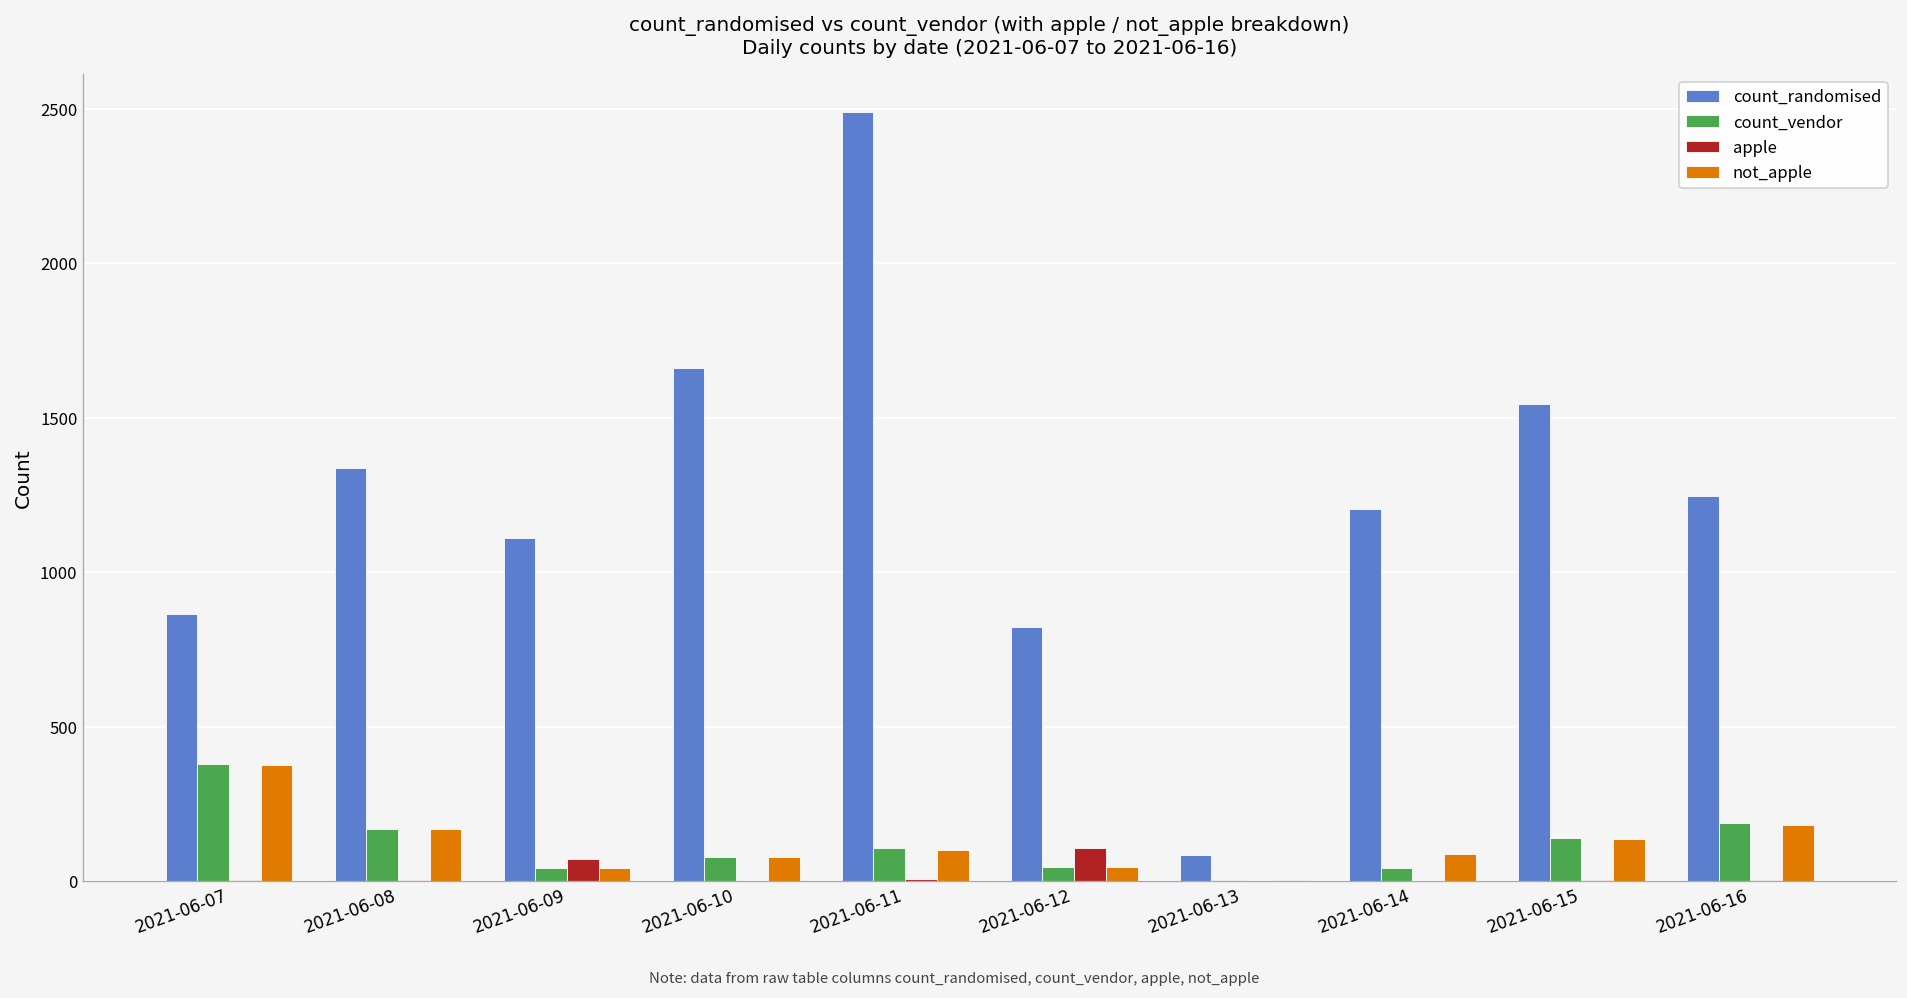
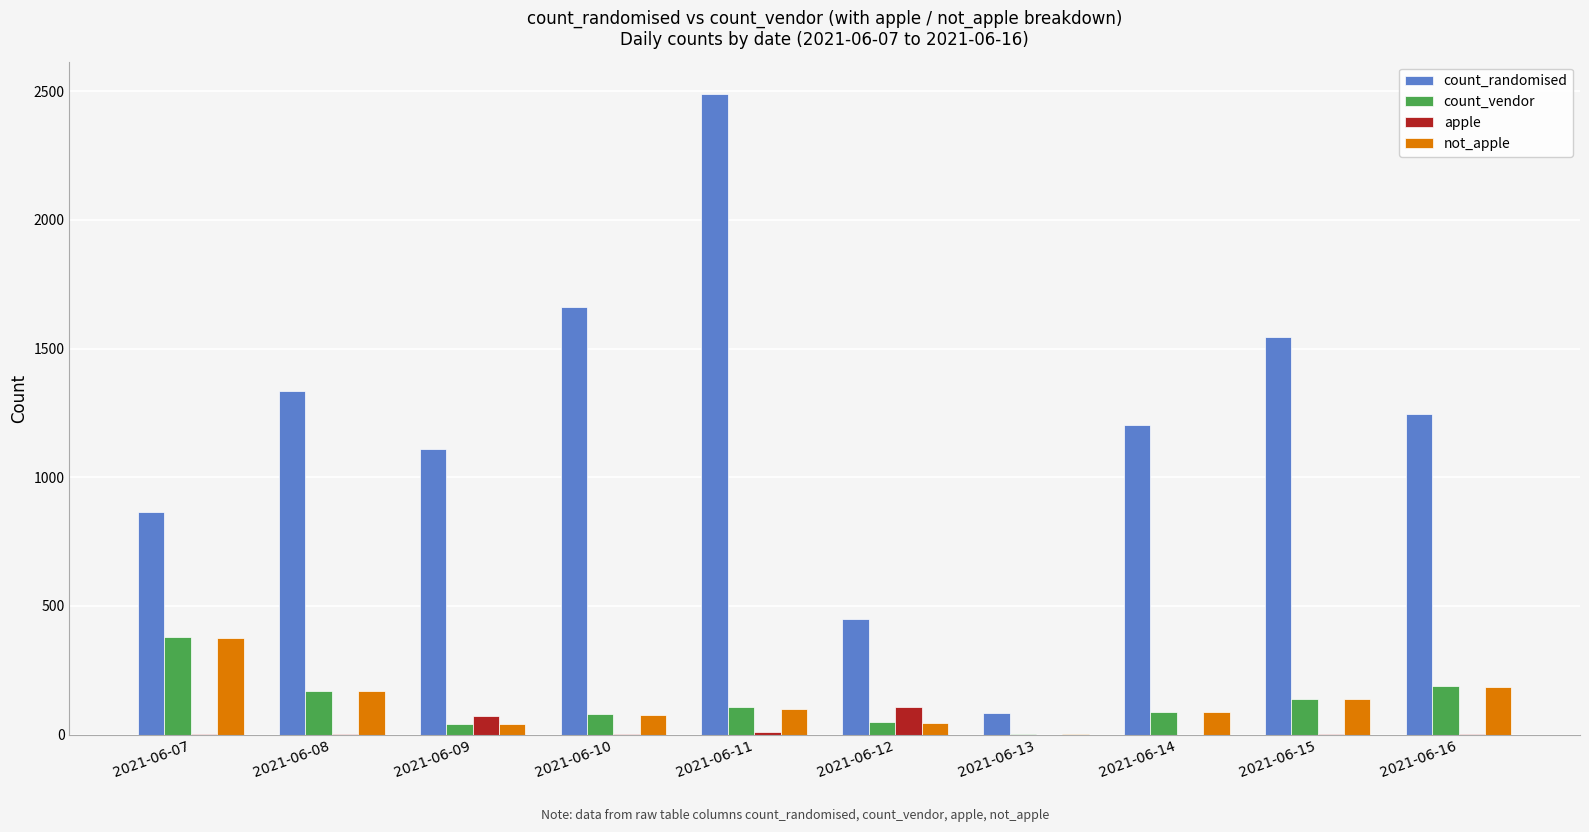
  {
    "count_randomised": {
      "2021-06-07": 870,
      "2021-06-08": 1340,
      "2021-06-09": 1110,
      "2021-06-10": 1660,
      "2021-06-11": 2490,
-     "2021-06-12": 820,
+     "2021-06-12": 450,
      "2021-06-13": 80,
      "2021-06-14": 1200,
      "2021-06-15": 1550,
      "2021-06-16": 1250
    },
    "count_vendor": {
      "2021-06-07": 380,
      "2021-06-08": 170,
      "2021-06-09": 40,
      "2021-06-10": 80,
      "2021-06-11": 110,
      "2021-06-12": 50,
-     "2021-06-14": 40,
+     "2021-06-14": 90,
      "2021-06-15": 140,
      "2021-06-16": 190
    },
    "apple": {
      "2021-06-09": 70,
      "2021-06-12": 110,
      "2021-06-13": 0,
      "2021-06-14": 0
    },
    "not_apple": {
      "2021-06-07": 380,
      "2021-06-08": 170,
      "2021-06-09": 40,
      "2021-06-10": 80,
      "2021-06-11": 100,
      "2021-06-12": 50,
      "2021-06-14": 90,
      "2021-06-15": 140,
      "2021-06-16": 180
    }
  }
